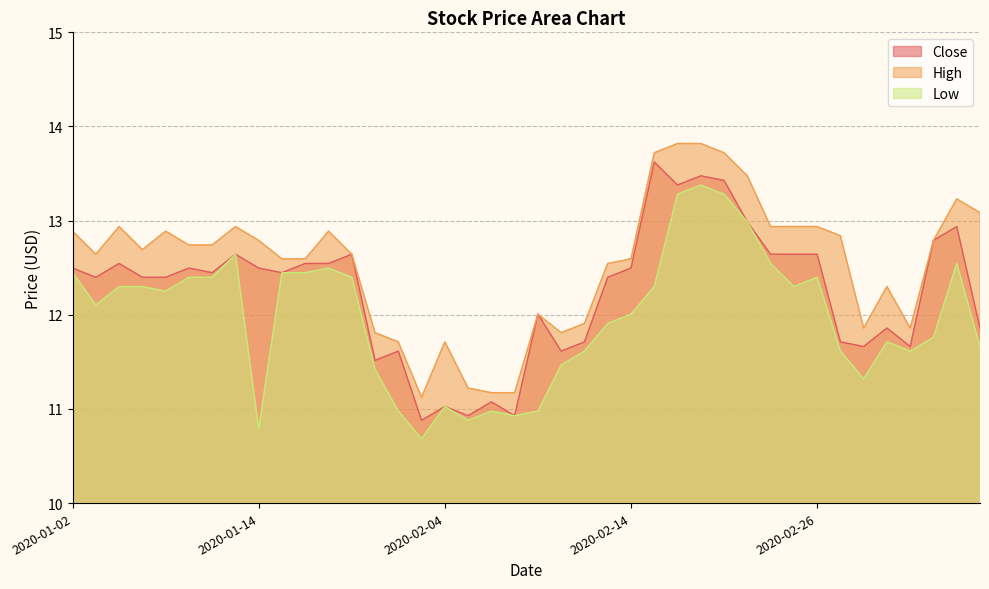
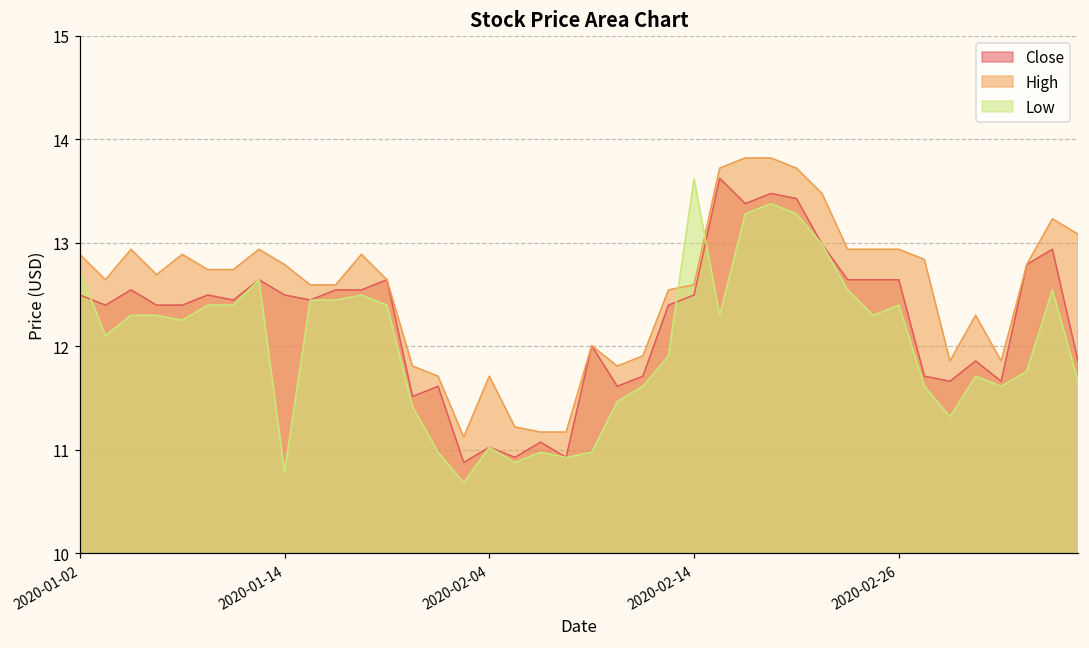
  {
    "Low": {
-     "2020-01-02": 12.4,
+     "2020-01-02": 12.7,
      "2020-01-14": 10.8,
-     "2020-02-14": 12.0,
+     "2020-02-14": 13.6,
      "2020-02-26": 12.4
    }
  }
